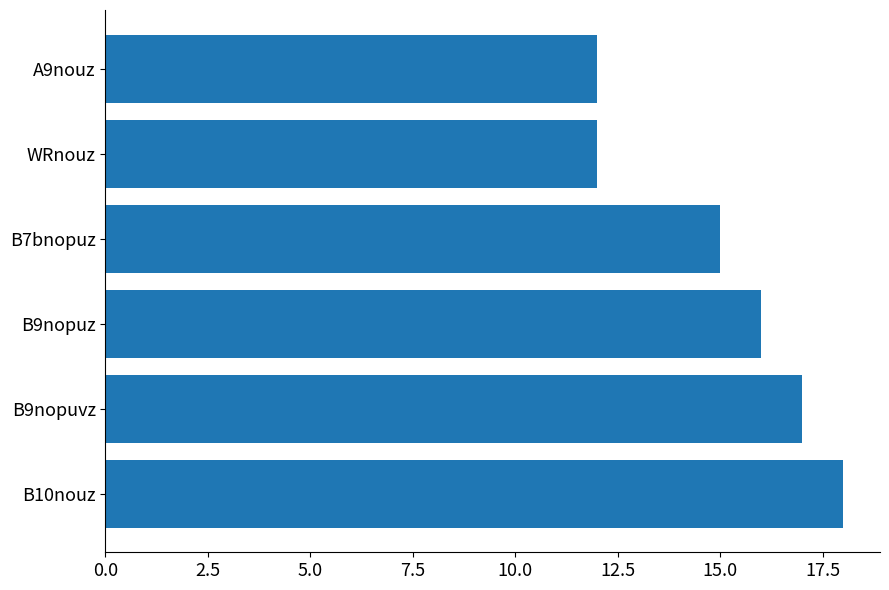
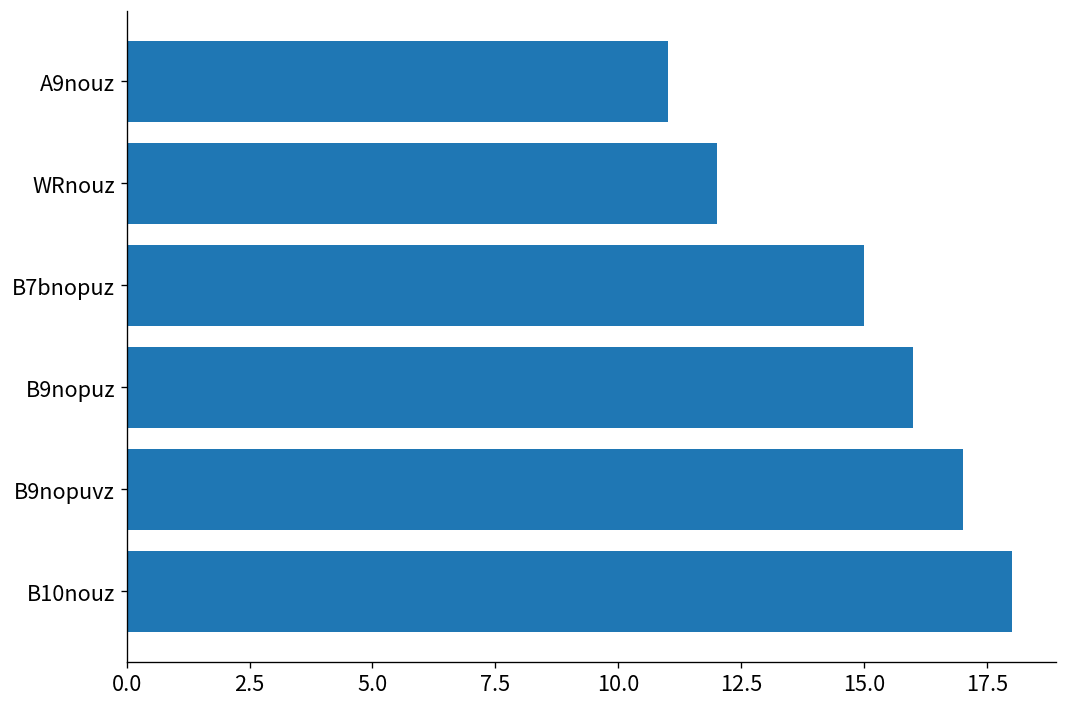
  {
-   "A9nouz": 12,
+   "A9nouz": 11,
    "WRnouz": 12,
    "B7bnopuz": 15,
    "B9nopuvz": 17
  }
